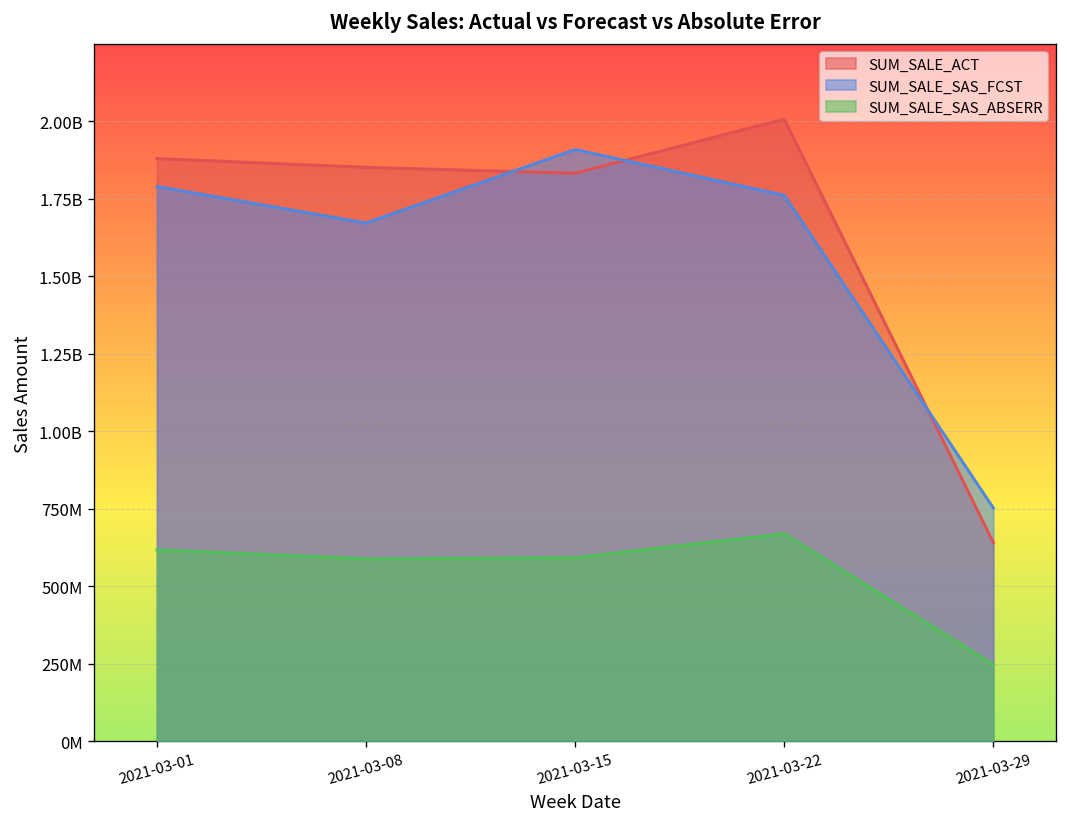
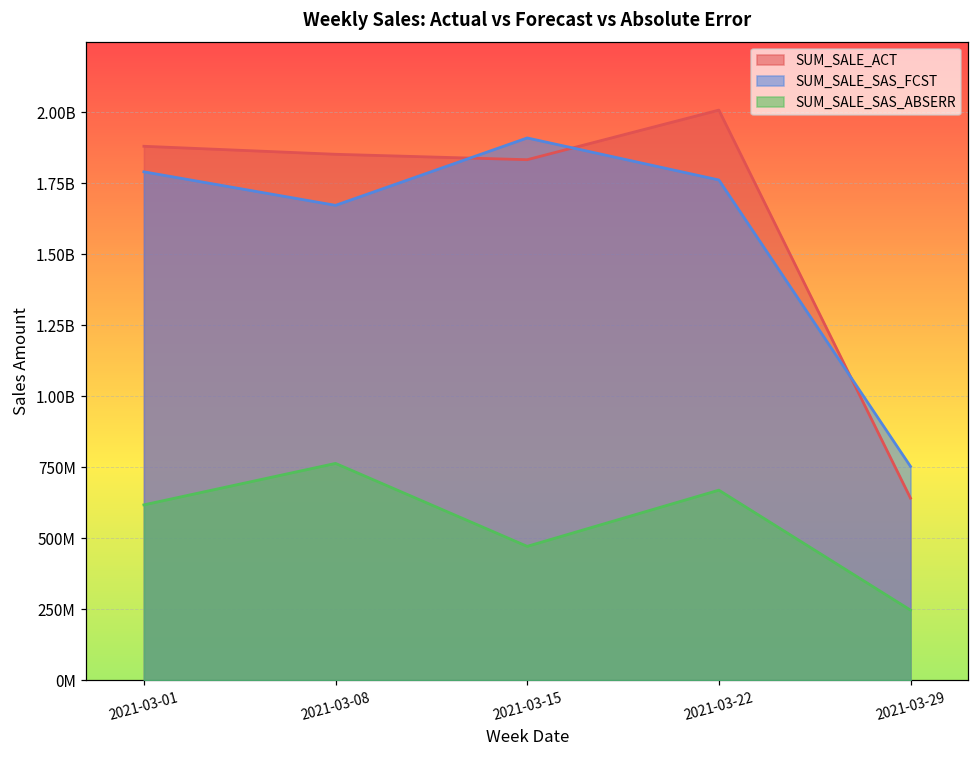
  {
    "SUM_SALE_ACT": {
      "2021-03-01": 1880000000,
      "2021-03-08": 1850000000,
      "2021-03-15": 1830000000,
      "2021-03-22": 2010000000,
      "2021-03-29": 640000000
    },
    "SUM_SALE_SAS_FCST": {
      "2021-03-01": 1790000000,
      "2021-03-08": 1670000000,
      "2021-03-15": 1910000000,
      "2021-03-22": 1760000000,
      "2021-03-29": 750000000
    },
    "SUM_SALE_SAS_ABSERR": {
      "2021-03-01": 620000000,
-     "2021-03-08": 590000000,
-     "2021-03-15": 590000000,
+     "2021-03-08": 760000000,
+     "2021-03-15": 470000000,
      "2021-03-22": 670000000,
      "2021-03-29": 250000000
    }
  }
